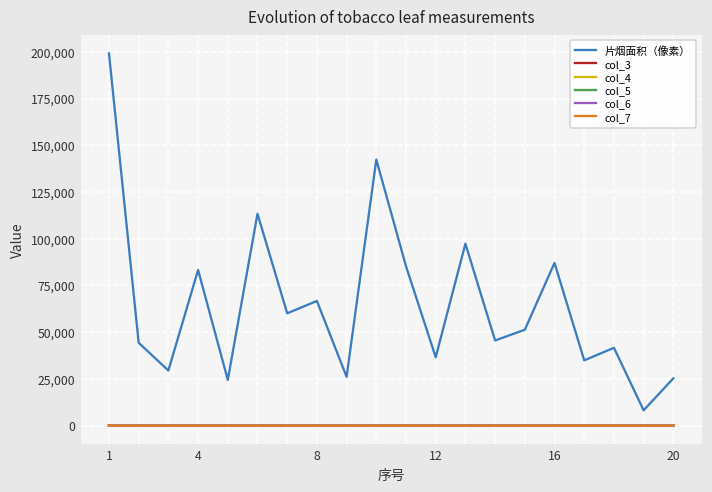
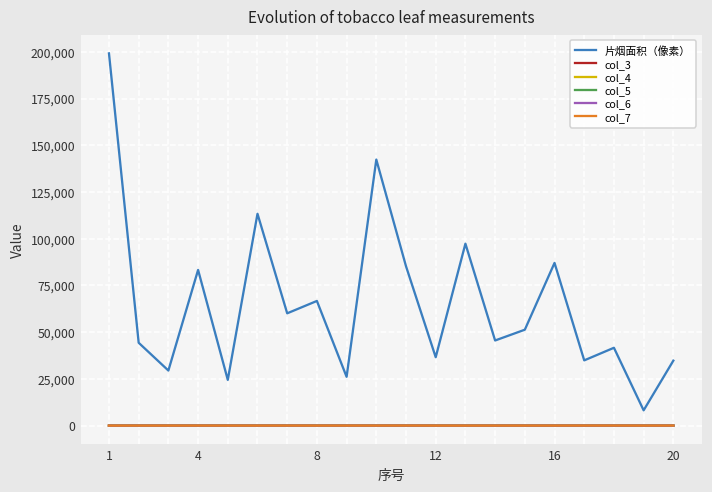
  {
    "片烟面积（像素）": {
-     "20": "25,000"
+     "20": "35,000"
    },
    "col_7": {
      "20": "0"
    }
  }
